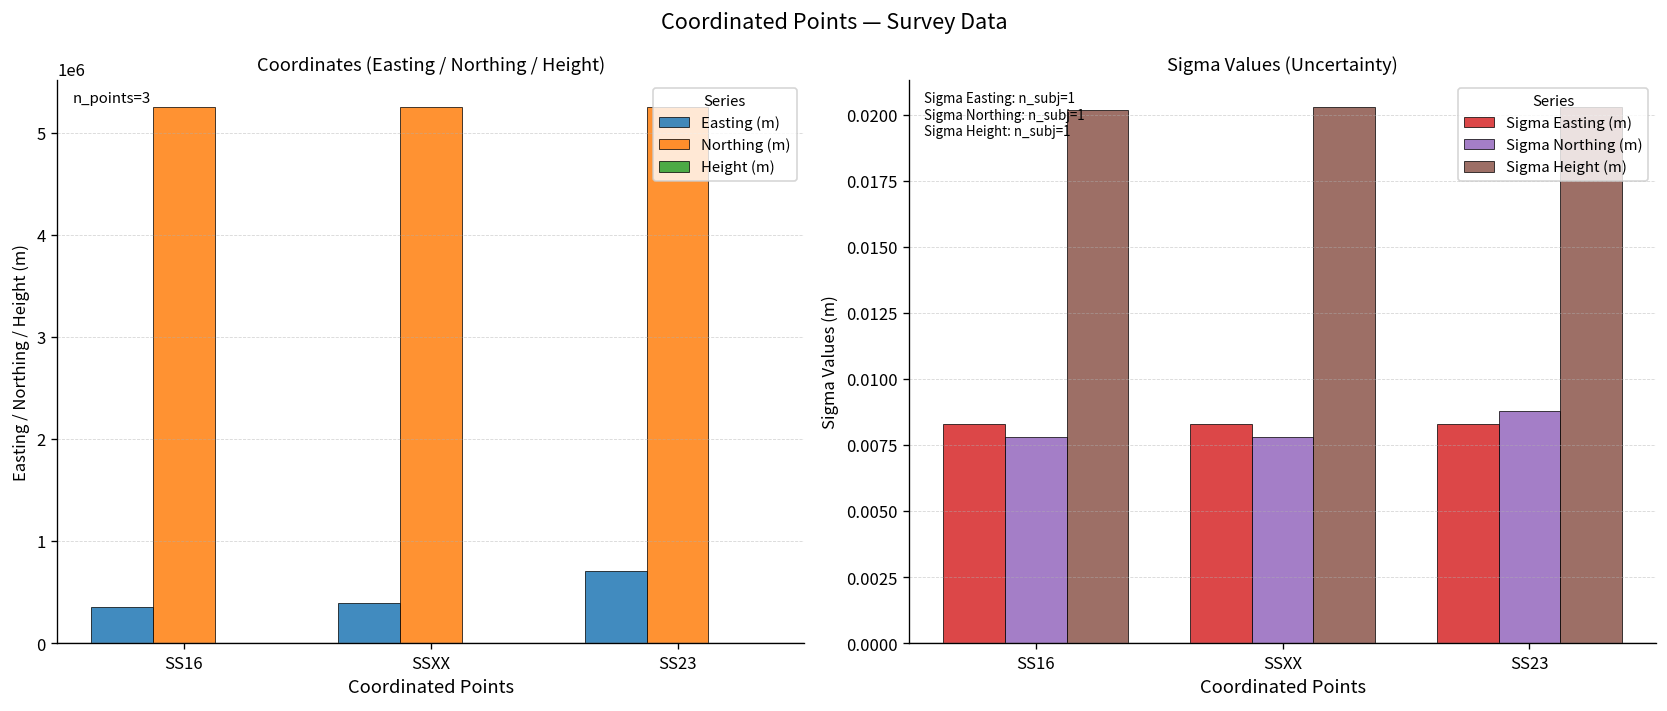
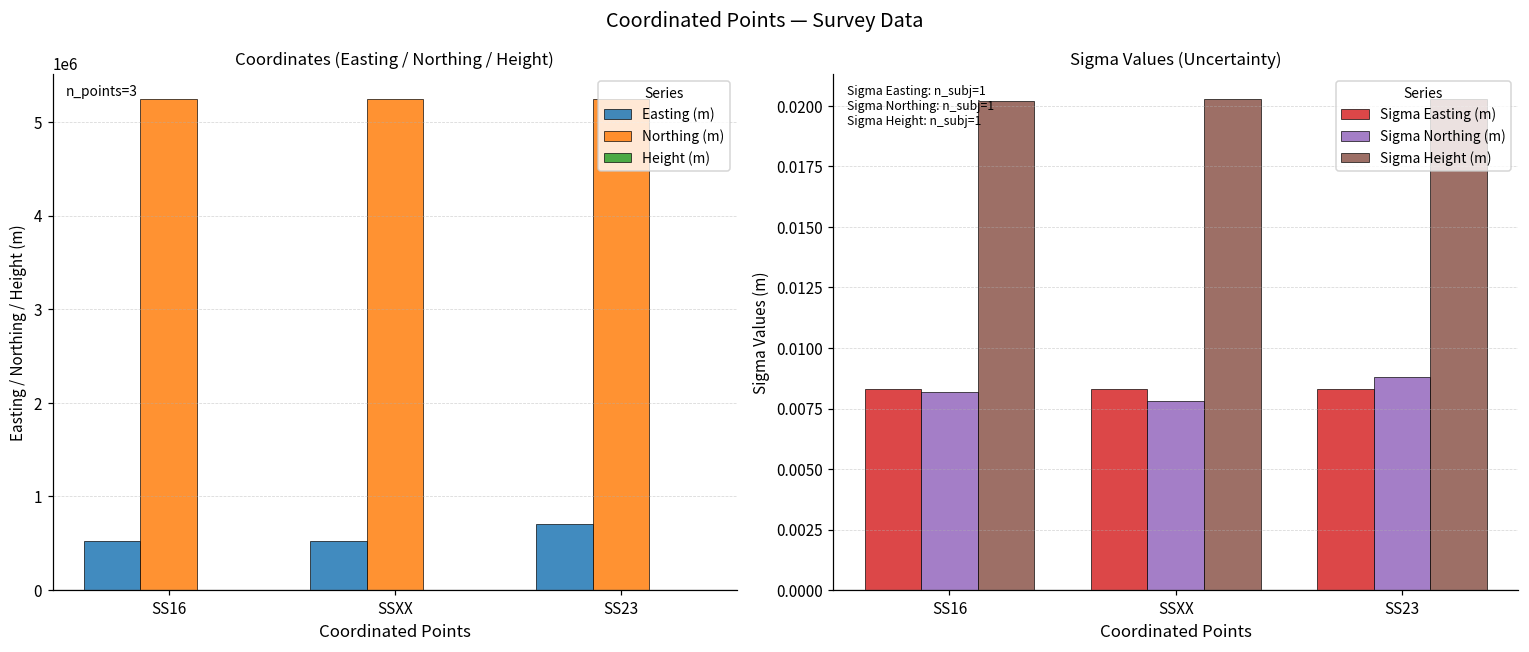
  {
    "Coordinates (Easting / Northing / Height)": {
      "Easting (m)": {
-       "SS16": 400000,
-       "SSXX": 400000,
+       "SS16": 500000,
+       "SSXX": 500000,
        "SS23": 700000
      },
      "Northing (m)": {
        "SS16": 5200000,
        "SSXX": 5200000
      }
    },
    "Sigma Values (Uncertainty)": {
      "Sigma Easting (m)": {
        "SS16": 0.0083,
        "SSXX": 0.0083,
        "SS23": 0.0083
      },
      "Sigma Northing (m)": {
-       "SS16": 0.0078,
+       "SS16": 0.0082,
        "SSXX": 0.0078,
        "SS23": 0.0088
      },
      "Sigma Height (m)": {
        "SSXX": 0.0203
      }
    }
  }
